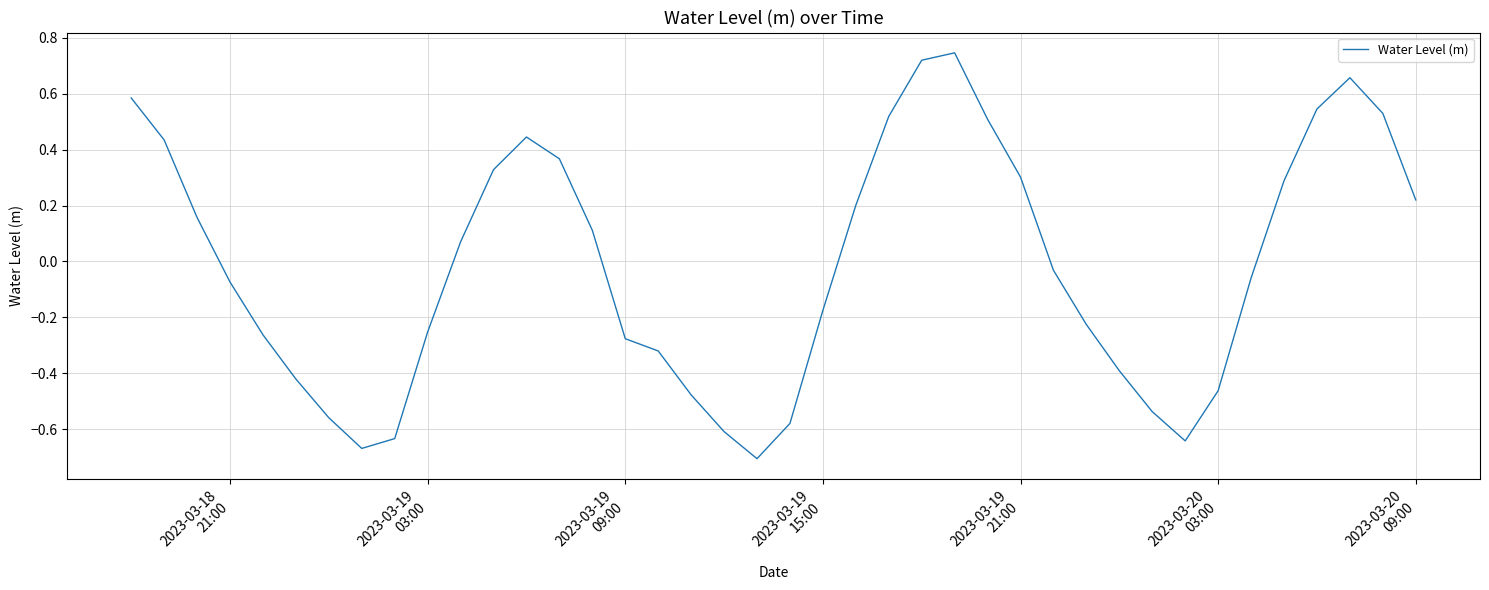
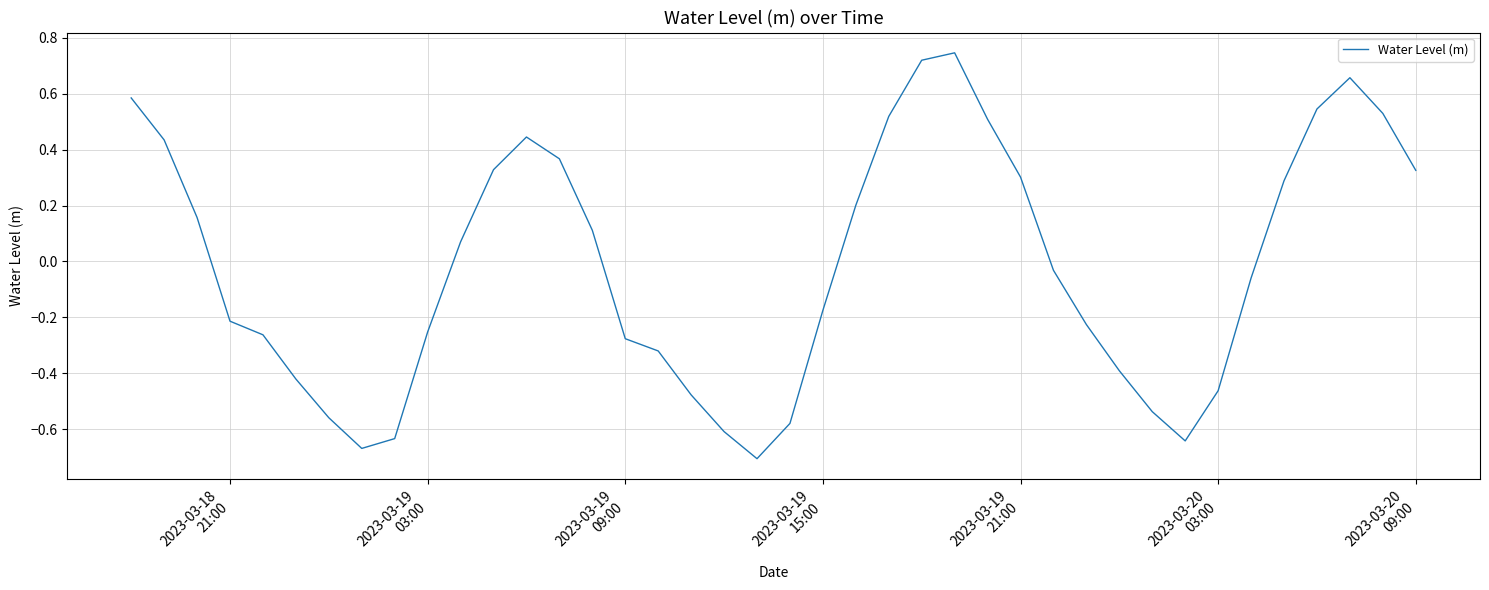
  {
-   "2023-03-18 21:00": -0.07,
+   "2023-03-18 21:00": -0.21,
    "2023-03-19 03:00": -0.25,
    "2023-03-19 09:00": -0.28,
    "2023-03-19 15:00": -0.17,
    "2023-03-19 21:00": 0.30,
    "2023-03-20 03:00": -0.46,
-   "2023-03-20 09:00": 0.22
+   "2023-03-20 09:00": 0.33
  }
